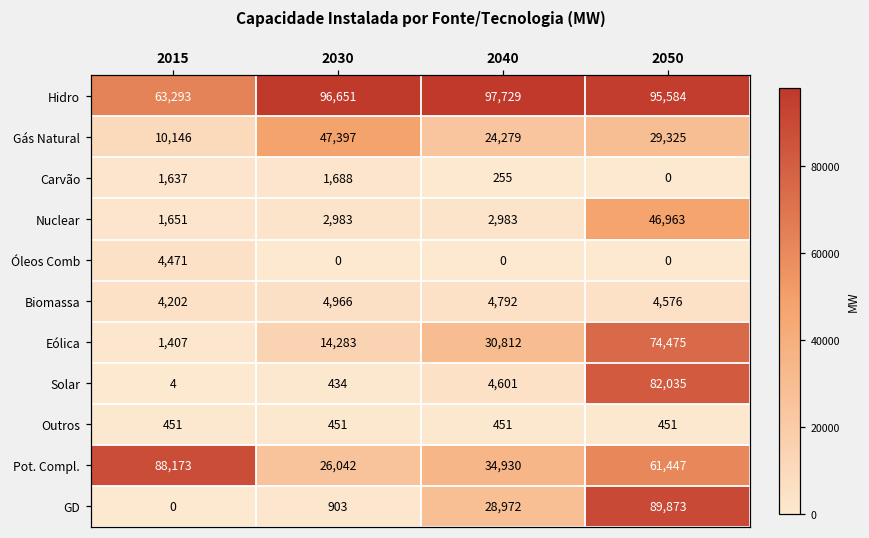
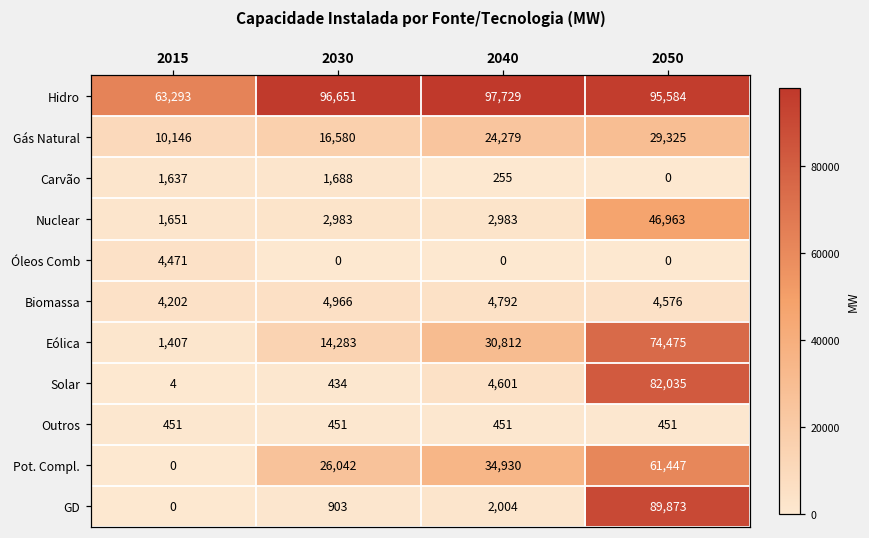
  {
    "Hidro": {
      "2015": "63,293",
      "2030": "96,651",
      "2040": "97,729",
      "2050": "95,584"
    },
    "Gás Natural": {
      "2015": "10,146",
-     "2030": "47,397",
+     "2030": "16,580",
      "2040": "24,279",
      "2050": "29,325"
    },
    "Carvão": {
      "2015": "1,637",
      "2030": "1,688",
      "2040": "255",
      "2050": "0"
    },
    "Nuclear": {
      "2015": "1,651",
      "2030": "2,983",
      "2040": "2,983",
      "2050": "46,963"
    },
    "Óleos Comb": {
      "2015": "4,471",
      "2030": "0",
      "2040": "0",
      "2050": "0"
    },
    "Biomassa": {
      "2015": "4,202",
      "2030": "4,966",
      "2040": "4,792",
      "2050": "4,576"
    },
    "Eólica": {
      "2015": "1,407",
      "2030": "14,283",
      "2040": "30,812",
      "2050": "74,475"
    },
    "Solar": {
      "2015": "4",
      "2030": "434",
      "2040": "4,601",
      "2050": "82,035"
    },
    "Outros": {
      "2015": "451",
      "2030": "451",
      "2040": "451",
      "2050": "451"
    },
    "Pot. Compl.": {
-     "2015": "88,173",
+     "2015": "0",
      "2030": "26,042",
      "2040": "34,930",
      "2050": "61,447"
    },
    "GD": {
      "2015": "0",
      "2030": "903",
-     "2040": "28,972",
+     "2040": "2,004",
      "2050": "89,873"
    }
  }
